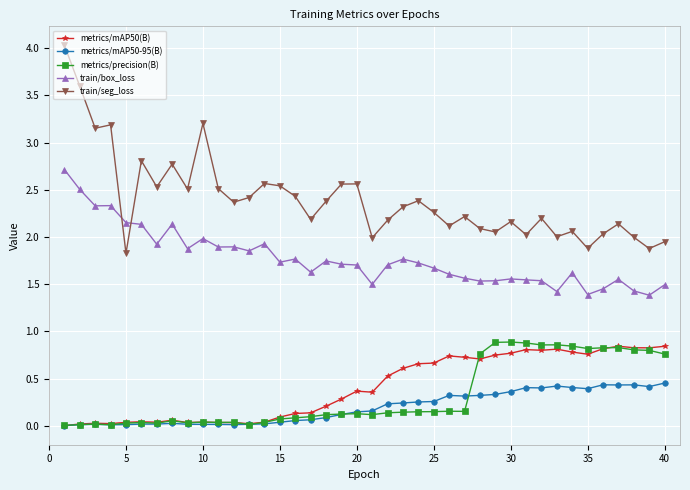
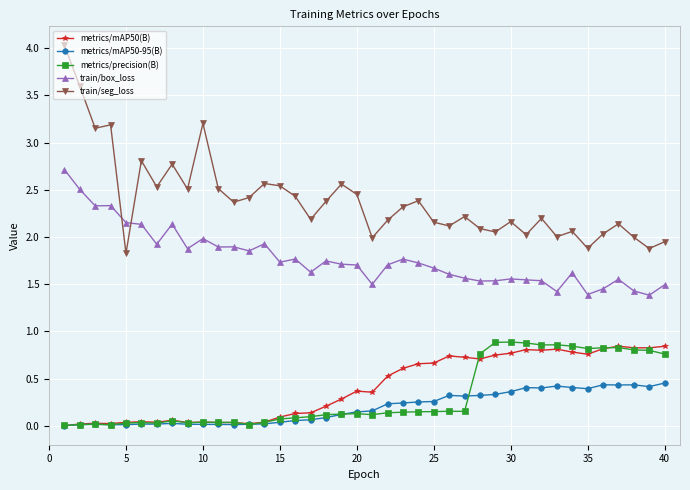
  {
    "metrics/mAP50(B)": {
      "20": 0.4,
      "25": 0.7,
      "30": 0.8,
      "35": 0.8,
      "40": 0.8
    },
    "metrics/mAP50-95(B)": {
      "15": 0.0,
      "25": 0.3,
      "30": 0.4,
      "35": 0.4,
      "40": 0.5
    },
    "metrics/precision(B)": {
      "25": 0.2,
      "30": 0.9,
      "35": 0.8,
      "40": 0.8
    },
    "train/box_loss": {
      "5": 2.2,
      "10": 2.0,
      "15": 1.7,
      "20": 1.7,
      "25": 1.7,
      "30": 1.6,
      "35": 1.4,
      "40": 1.5
    },
    "train/seg_loss": {
      "5": 1.8,
      "10": 3.2,
      "15": 2.5,
-     "20": 2.6,
-     "25": 2.3,
+     "20": 2.5,
+     "25": 2.2,
      "30": 2.2,
      "35": 1.9,
      "40": 1.9
    }
  }
